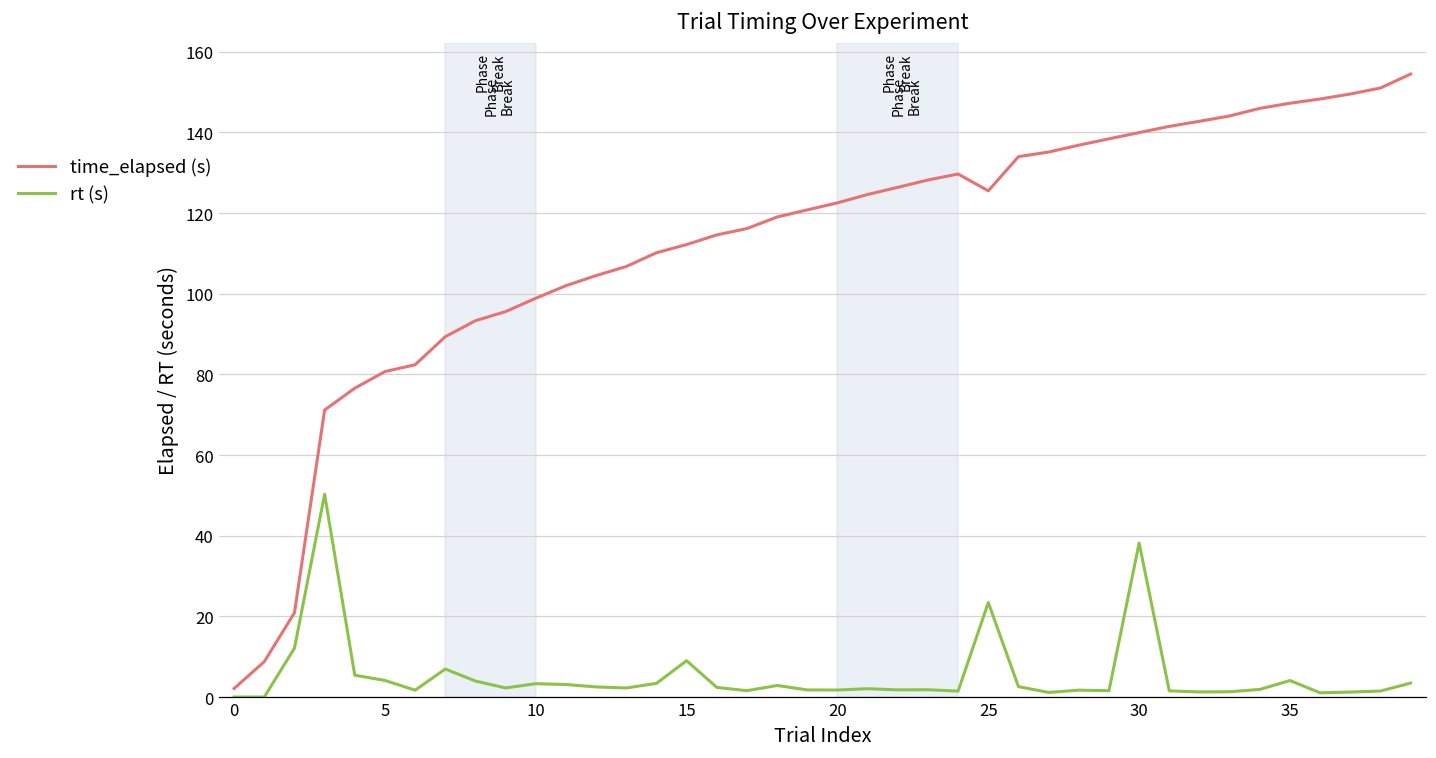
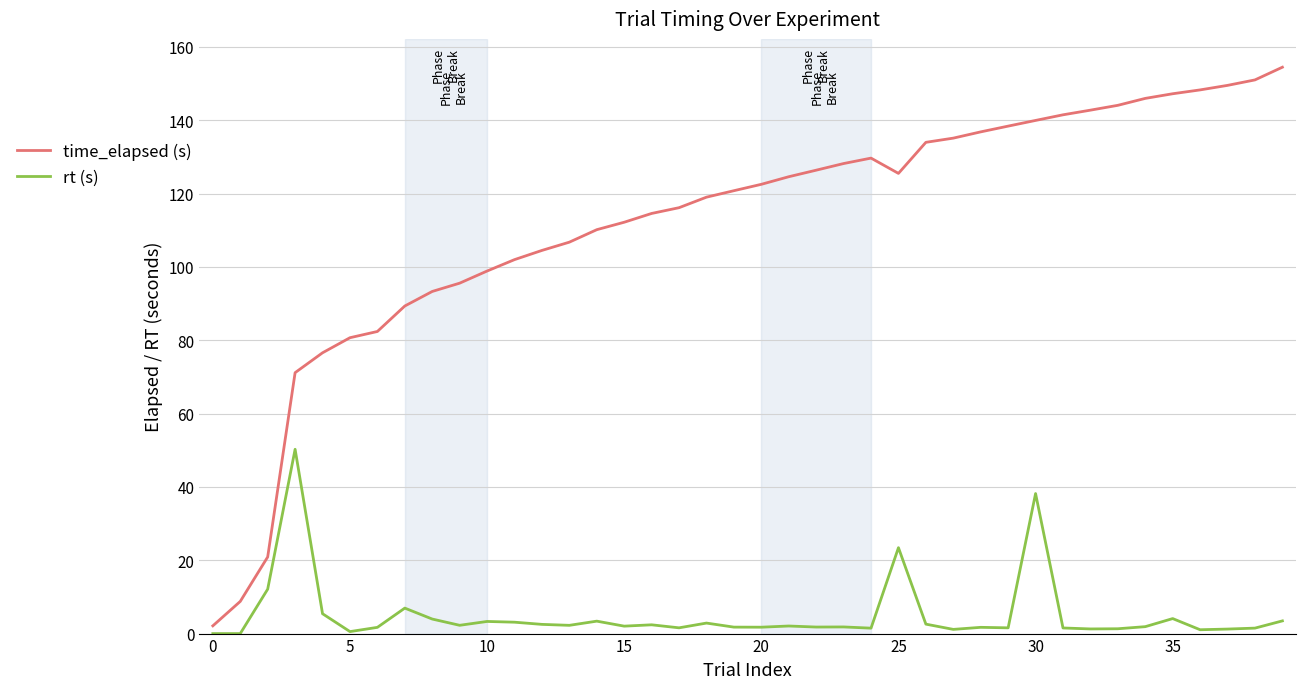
  {
    "time_elapsed (s)": {
      "0": 2,
      "5": 81,
      "10": 99,
      "15": 112,
      "20": 123,
      "25": 126,
      "30": 140,
      "35": 147
    },
    "rt (s)": {
      "0": 0,
-     "5": 4,
+     "5": 1,
      "10": 3,
-     "15": 9,
+     "15": 2,
      "20": 2,
      "25": 23,
      "30": 38,
      "35": 4
    }
  }
